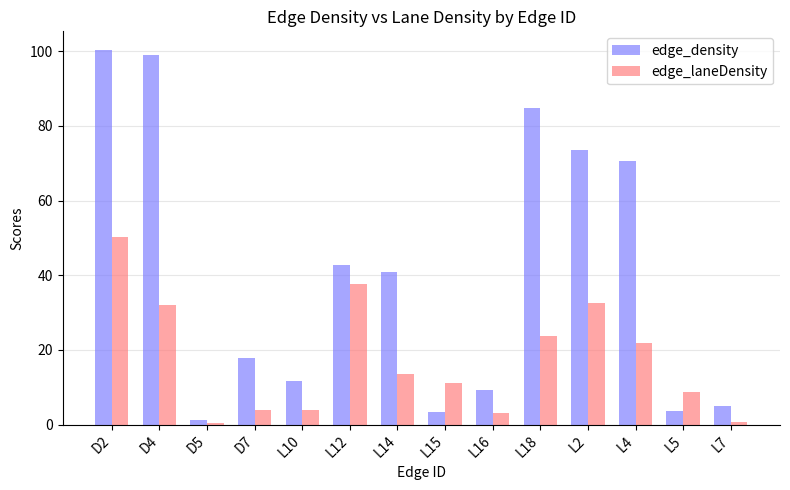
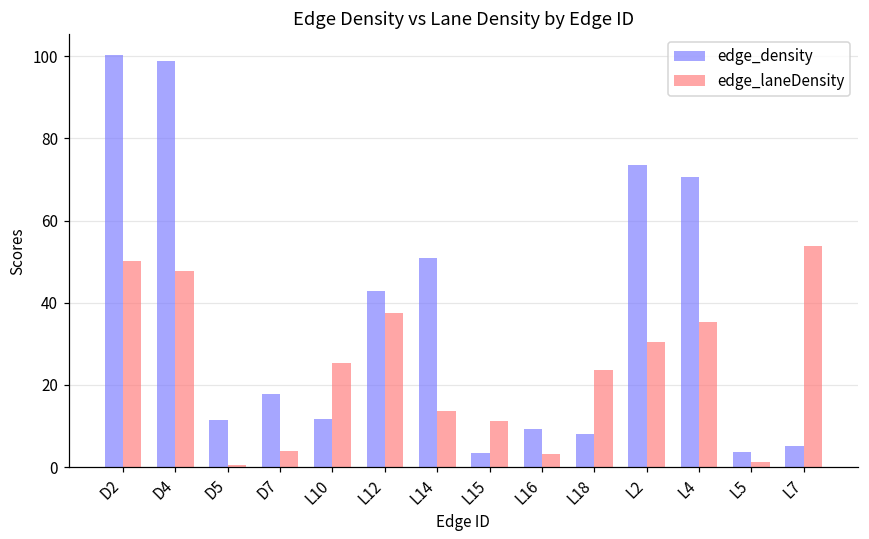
  {
    "edge_density": {
      "D2": 100,
      "D4": 99,
-     "D5": 1,
+     "D5": 11,
      "D7": 18,
      "L10": 12,
      "L12": 43,
-     "L14": 41,
+     "L14": 51,
      "L15": 3,
      "L16": 9,
-     "L18": 85,
+     "L18": 8,
      "L2": 73,
      "L4": 71,
      "L5": 4,
      "L7": 5
    },
    "edge_laneDensity": {
      "D2": 50,
-     "D4": 32,
+     "D4": 48,
      "D7": 4,
-     "L10": 4,
+     "L10": 25,
      "L12": 38,
      "L14": 14,
      "L15": 11,
      "L16": 3,
      "L18": 24,
-     "L2": 33,
-     "L4": 22,
-     "L5": 9,
-     "L7": 1
+     "L2": 30,
+     "L4": 35,
+     "L5": 1,
+     "L7": 54
    }
  }
